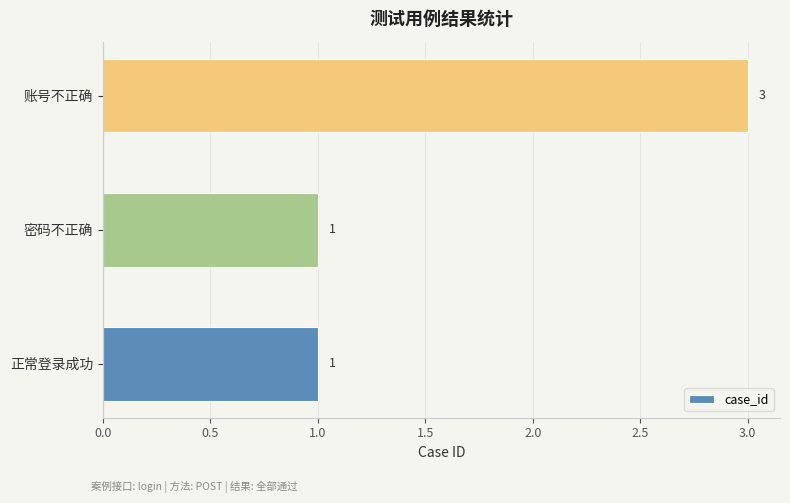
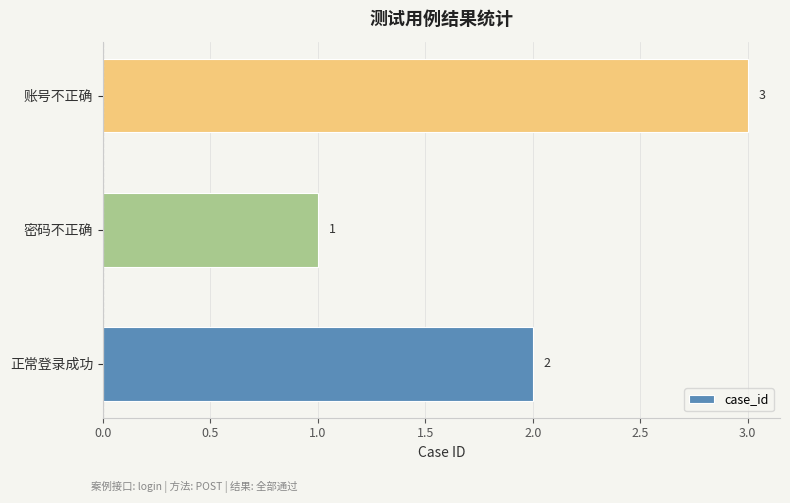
  {
    "账号不正确": 3,
    "密码不正确": 1,
-   "正常登录成功": 1
+   "正常登录成功": 2
  }
